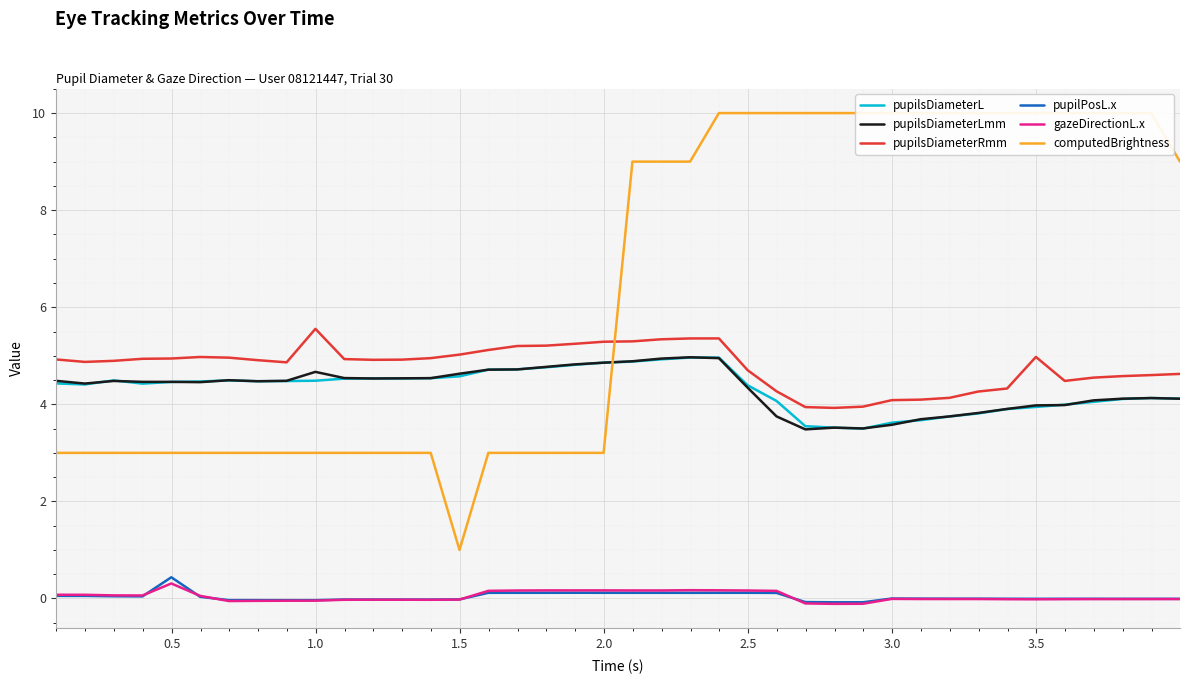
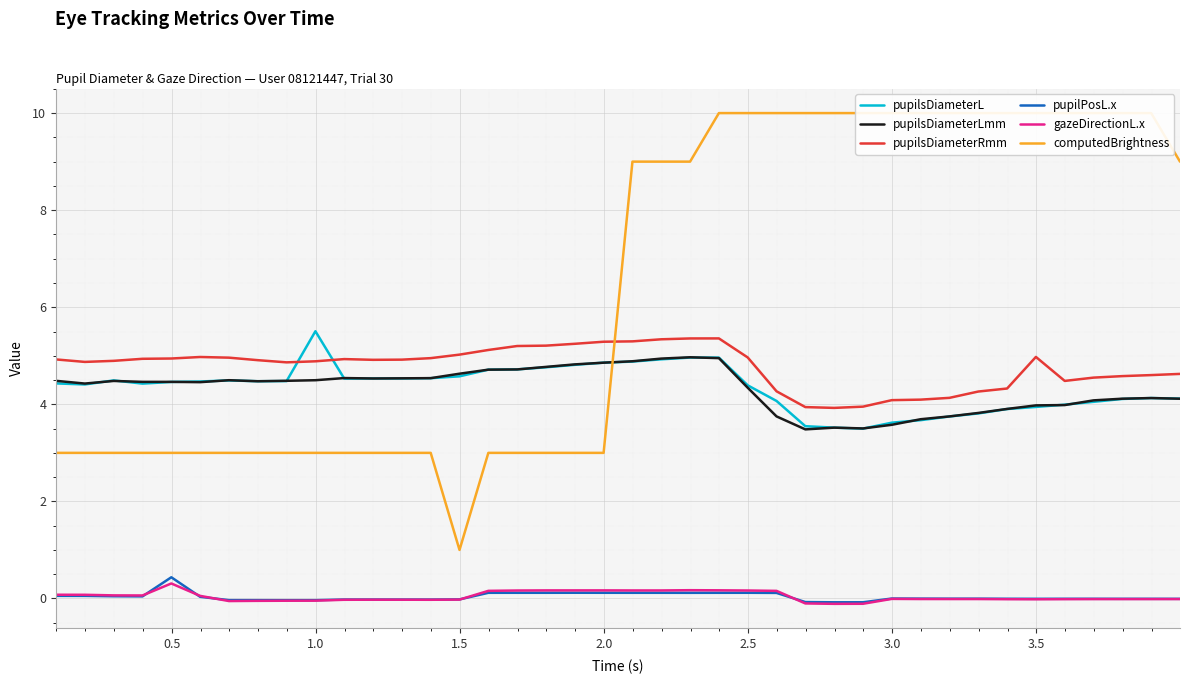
  {
    "pupilsDiameterL": {
-     "1.0": 4.5,
+     "1.0": 5.5,
      "1.5": 4.6
    },
    "pupilsDiameterLmm": {
-     "1.0": 4.7,
+     "1.0": 4.5,
      "1.5": 4.6
    },
    "pupilsDiameterRmm": {
      "0.5": 4.9,
-     "1.0": 5.6,
+     "1.0": 4.9,
      "1.5": 5.0,
      "2.0": 5.3,
-     "2.5": 4.7,
+     "2.5": 5.0,
      "3.0": 4.1,
      "3.5": 5.0
    },
    "pupilPosL.x": {
      "0.5": 0.4
    },
    "gazeDirectionL.x": {
      "0.5": 0.3
    },
    "computedBrightness": {
      "0.5": 3.0,
      "1.0": 3.0,
      "1.5": 1.0,
      "2.0": 3.0,
      "2.5": 10.0
    }
  }
